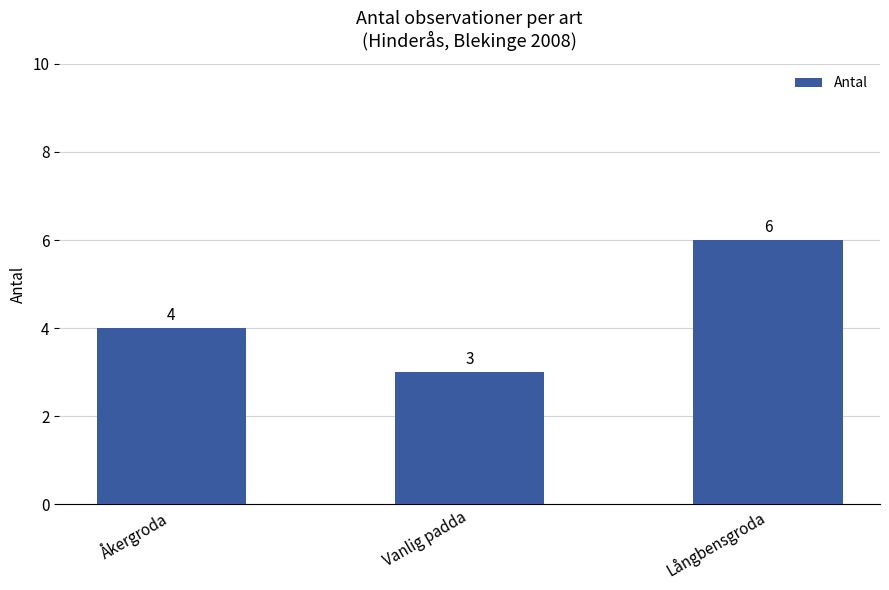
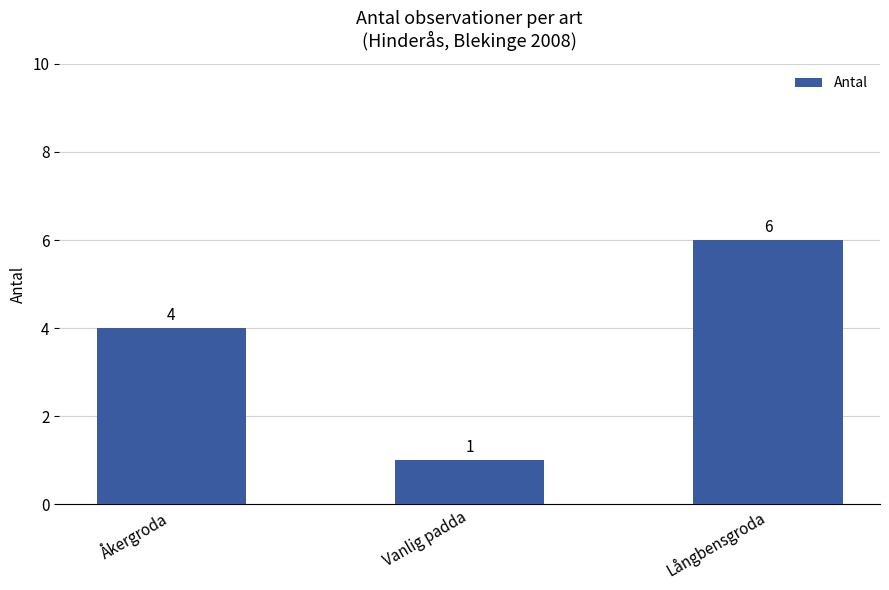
  {
    "Åkergroda": 4,
-   "Vanlig padda": 3,
+   "Vanlig padda": 1,
    "Långbensgroda": 6
  }
